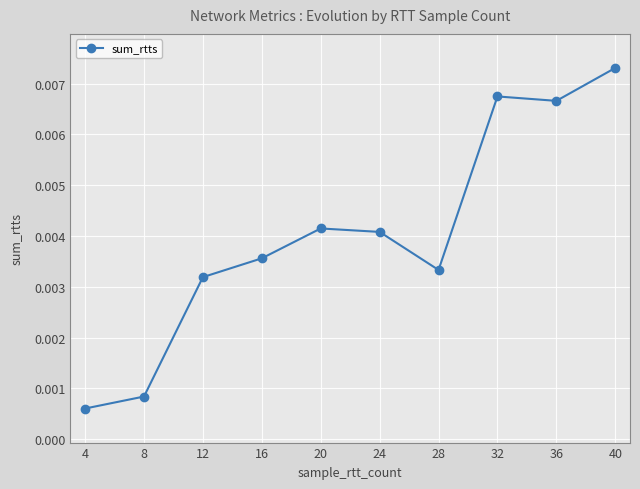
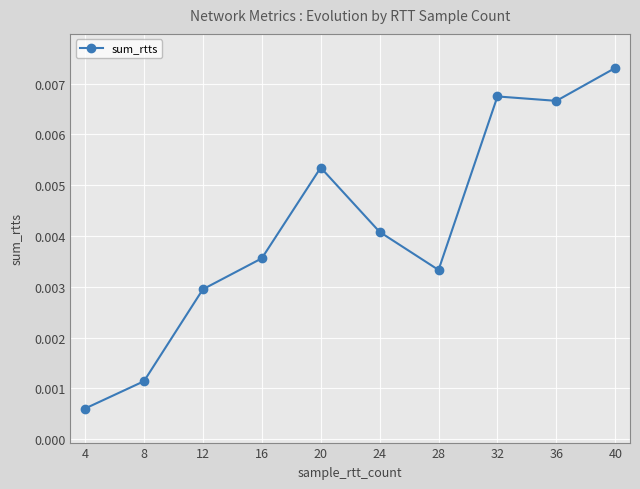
  {
    "4": 0.0006,
-   "8": 0.0008,
-   "12": 0.0032,
+   "8": 0.0011,
+   "12": 0.0030,
    "16": 0.0036,
-   "20": 0.0041,
+   "20": 0.0053,
    "24": 0.0041,
    "28": 0.0033,
    "32": 0.0067,
    "36": 0.0067,
    "40": 0.0073
  }
